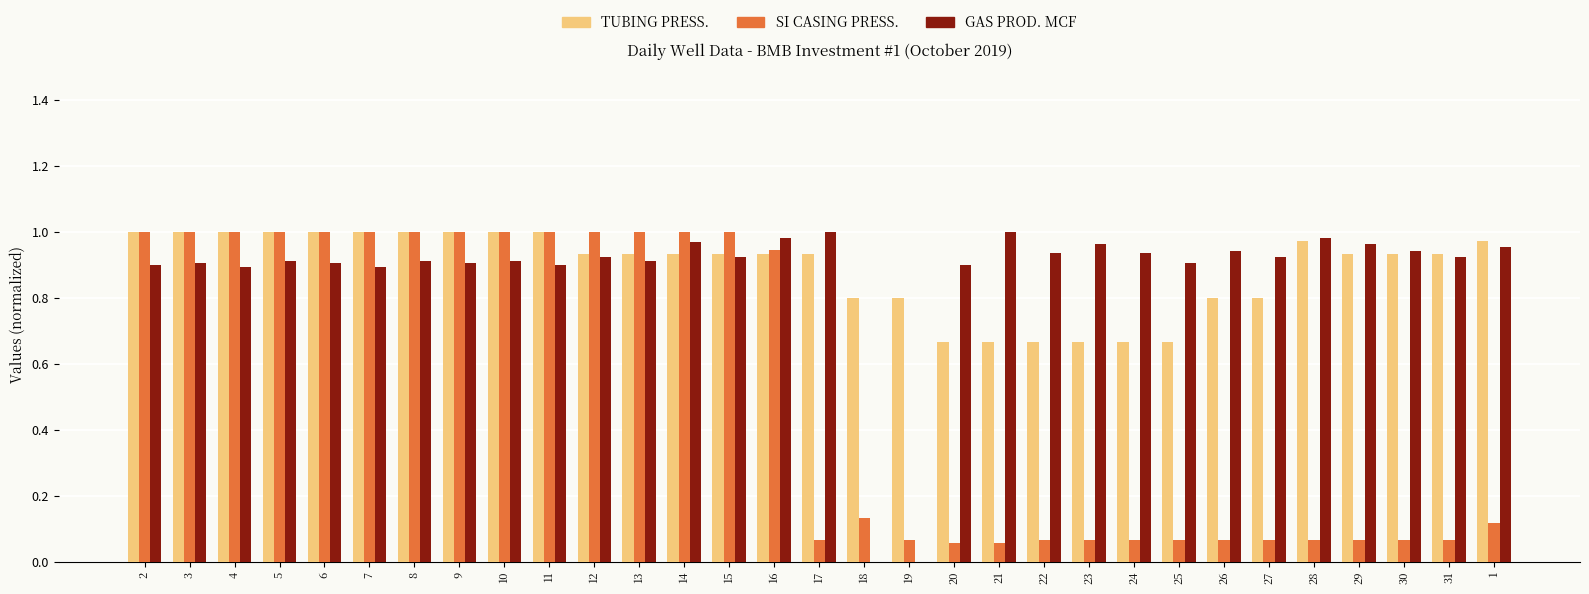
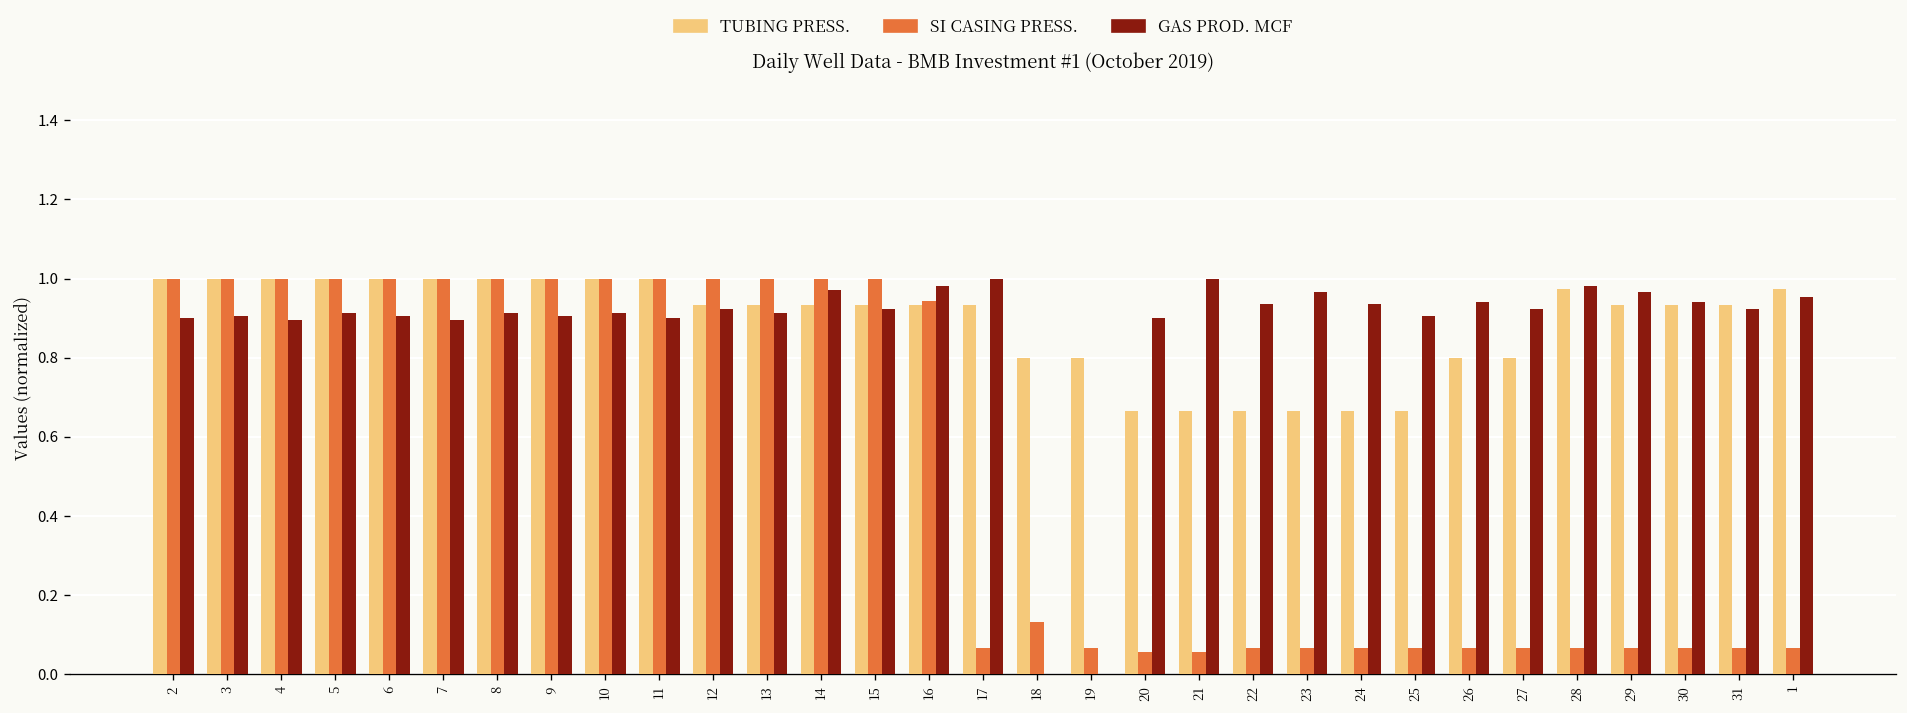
  {
    "TUBING PRESS.": {
      "2": 1.00,
      "3": 1.00,
      "4": 1.00,
      "5": 1.00,
      "6": 1.00,
      "7": 1.00,
      "8": 1.00,
      "9": 1.00,
      "10": 1.00,
      "11": 1.00,
      "12": 0.93,
      "13": 0.93,
      "14": 0.93,
      "15": 0.93,
      "16": 0.93,
      "17": 0.93,
      "18": 0.80,
      "19": 0.80,
      "20": 0.67,
      "21": 0.67,
      "22": 0.67,
      "23": 0.67,
      "24": 0.67,
      "25": 0.67,
      "26": 0.80,
      "27": 0.80,
      "28": 0.97,
      "29": 0.93,
      "30": 0.93,
      "31": 0.93,
      "1": 0.97
    },
    "SI CASING PRESS.": {
      "2": 1.00,
      "3": 1.00,
      "4": 1.00,
      "5": 1.00,
      "6": 1.00,
      "7": 1.00,
      "8": 1.00,
      "9": 1.00,
      "10": 1.00,
      "11": 1.00,
      "12": 1.00,
      "13": 1.00,
      "14": 1.00,
      "15": 1.00,
      "16": 0.94,
      "17": 0.07,
      "18": 0.13,
      "19": 0.07,
      "20": 0.06,
      "21": 0.06,
      "22": 0.07,
      "23": 0.07,
      "24": 0.07,
      "25": 0.07,
      "26": 0.07,
      "27": 0.07,
      "28": 0.07,
      "29": 0.07,
      "30": 0.07,
      "31": 0.07,
-     "1": 0.12
+     "1": 0.07
    },
    "GAS PROD. MCF": {
      "2": 0.90,
      "3": 0.91,
      "4": 0.89,
      "5": 0.91,
      "6": 0.91,
      "7": 0.89,
      "8": 0.91,
      "9": 0.91,
      "10": 0.91,
      "11": 0.90,
      "12": 0.92,
      "13": 0.91,
      "14": 0.97,
      "15": 0.92,
      "16": 0.98,
      "17": 1.00,
      "18": 0.00,
      "19": 0.00,
      "20": 0.90,
      "21": 1.00,
      "22": 0.94,
      "23": 0.96,
      "24": 0.94,
      "25": 0.91,
      "26": 0.94,
      "27": 0.92,
      "28": 0.98,
      "29": 0.96,
      "30": 0.94,
      "31": 0.92,
      "1": 0.95
    }
  }
